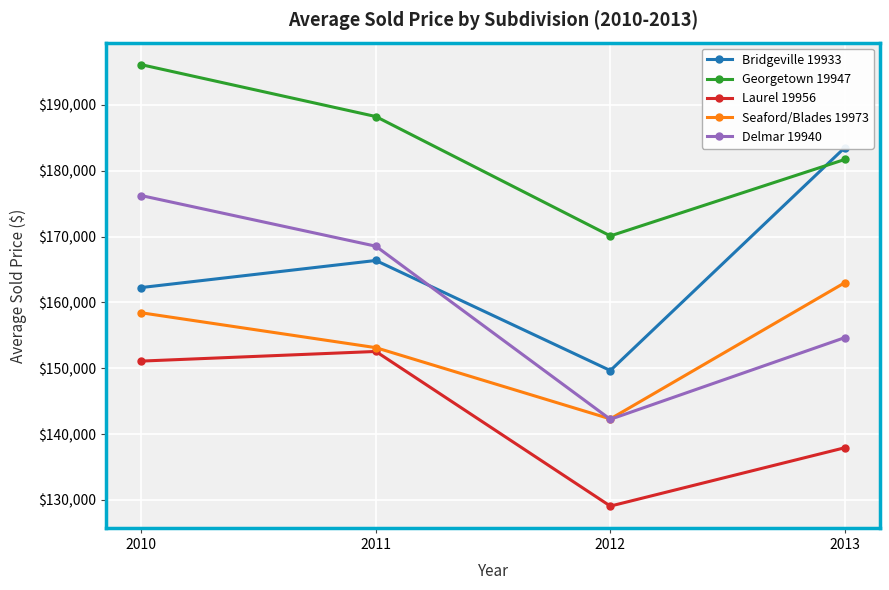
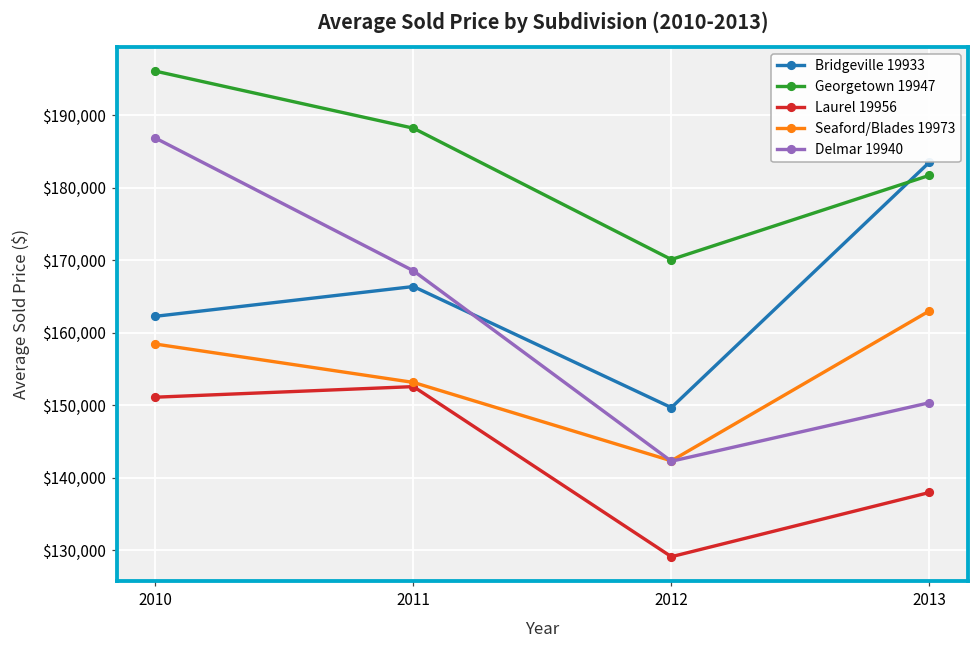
  {
    "Bridgeville 19933": {
      "2010": "$162,000",
      "2011": "$166,000",
      "2012": "$150,000"
    },
    "Georgetown 19947": {
      "2010": "$196,000",
      "2011": "$188,000",
      "2012": "$170,000",
      "2013": "$182,000"
    },
    "Laurel 19956": {
      "2010": "$151,000",
      "2011": "$153,000",
      "2012": "$129,000",
      "2013": "$138,000"
    },
    "Seaford/Blades 19973": {
      "2010": "$158,000",
      "2011": "$153,000",
      "2013": "$163,000"
    },
    "Delmar 19940": {
-     "2010": "$176,000",
+     "2010": "$187,000",
      "2011": "$169,000",
-     "2013": "$155,000"
+     "2013": "$150,000"
    }
  }
